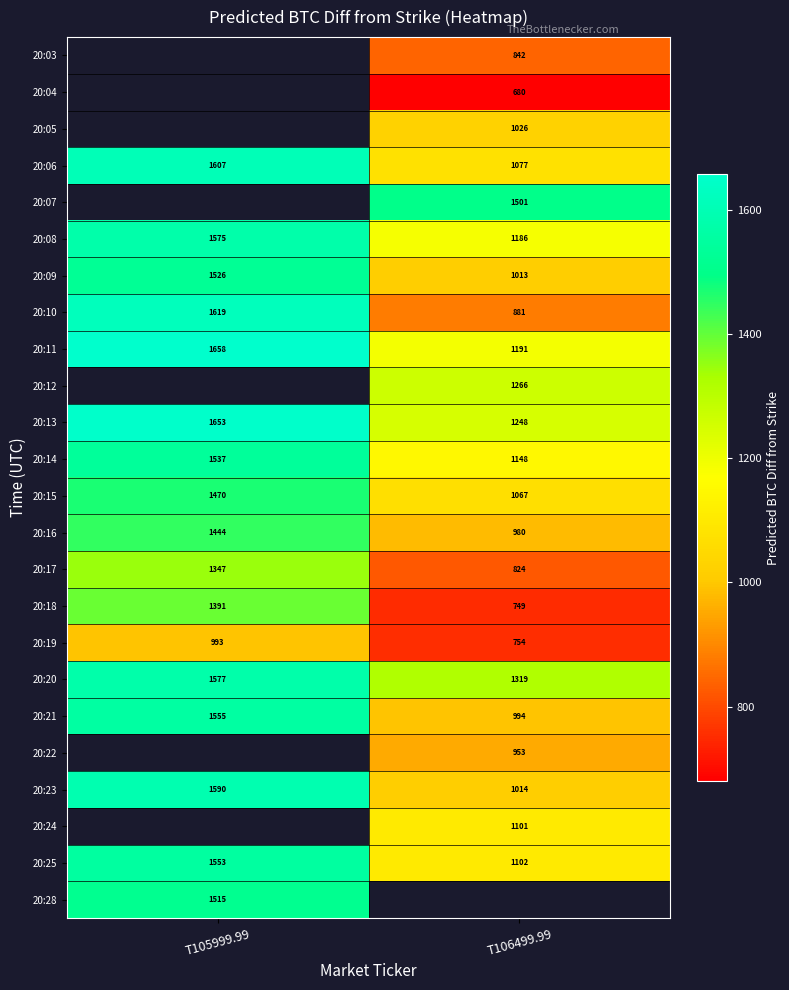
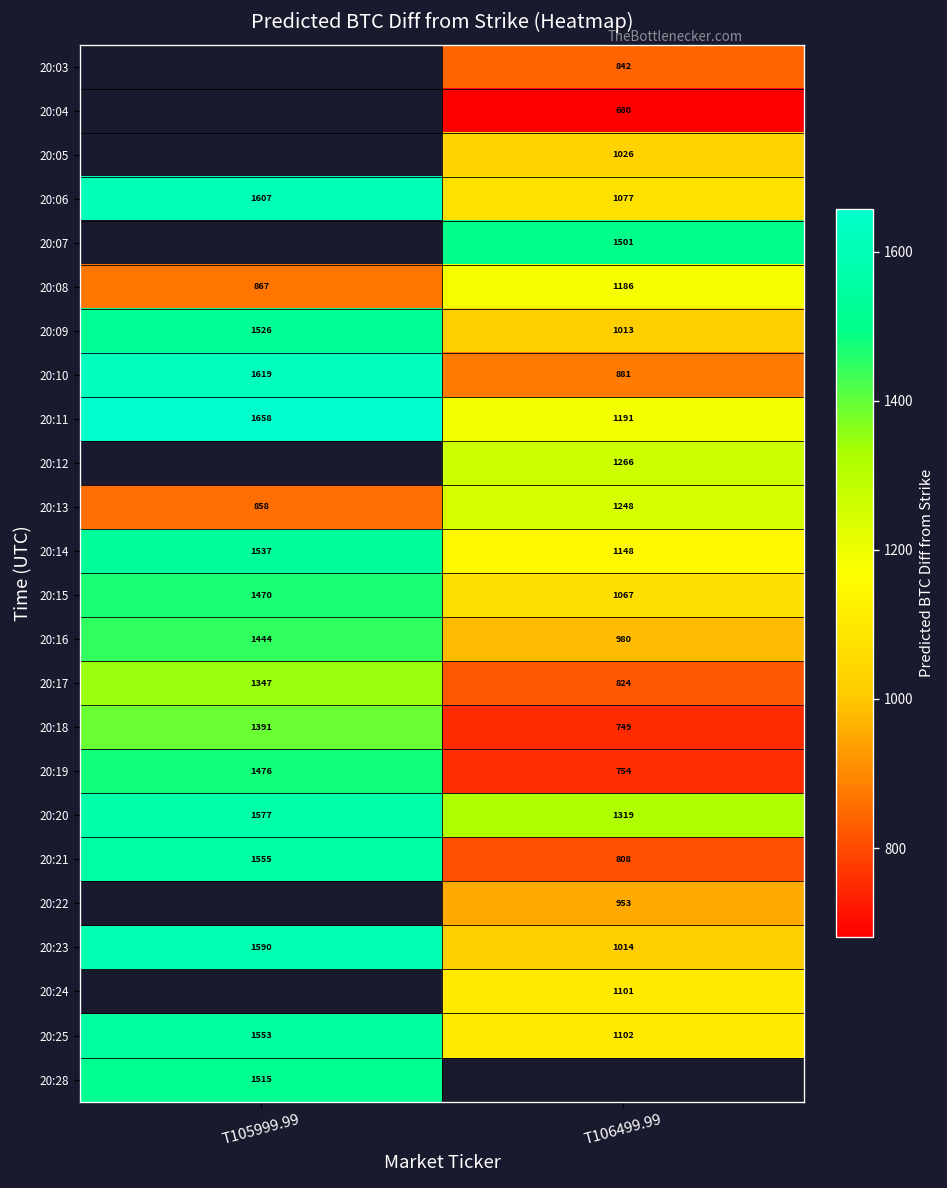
  {
    "20:03": {
      "T106499.99": 842
    },
    "20:04": {
      "T106499.99": 680
    },
    "20:05": {
      "T106499.99": 1026
    },
    "20:06": {
      "T105999.99": 1607,
      "T106499.99": 1077
    },
    "20:07": {
      "T106499.99": 1501
    },
    "20:08": {
-     "T105999.99": 1575,
+     "T105999.99": 867,
      "T106499.99": 1186
    },
    "20:09": {
      "T105999.99": 1526,
      "T106499.99": 1013
    },
    "20:10": {
      "T105999.99": 1619,
      "T106499.99": 881
    },
    "20:11": {
      "T105999.99": 1658,
      "T106499.99": 1191
    },
    "20:12": {
      "T106499.99": 1266
    },
    "20:13": {
-     "T105999.99": 1653,
+     "T105999.99": 858,
      "T106499.99": 1248
    },
    "20:14": {
      "T105999.99": 1537,
      "T106499.99": 1148
    },
    "20:15": {
      "T105999.99": 1470,
      "T106499.99": 1067
    },
    "20:16": {
      "T105999.99": 1444,
      "T106499.99": 980
    },
    "20:17": {
      "T105999.99": 1347,
      "T106499.99": 824
    },
    "20:18": {
      "T105999.99": 1391,
      "T106499.99": 749
    },
    "20:19": {
-     "T105999.99": 993,
+     "T105999.99": 1476,
      "T106499.99": 754
    },
    "20:20": {
      "T105999.99": 1577,
      "T106499.99": 1319
    },
    "20:21": {
      "T105999.99": 1555,
-     "T106499.99": 994
+     "T106499.99": 808
    },
    "20:22": {
      "T106499.99": 953
    },
    "20:23": {
      "T105999.99": 1590,
      "T106499.99": 1014
    },
    "20:24": {
      "T106499.99": 1101
    },
    "20:25": {
      "T105999.99": 1553,
      "T106499.99": 1102
    },
    "20:28": {
      "T105999.99": 1515
    }
  }
